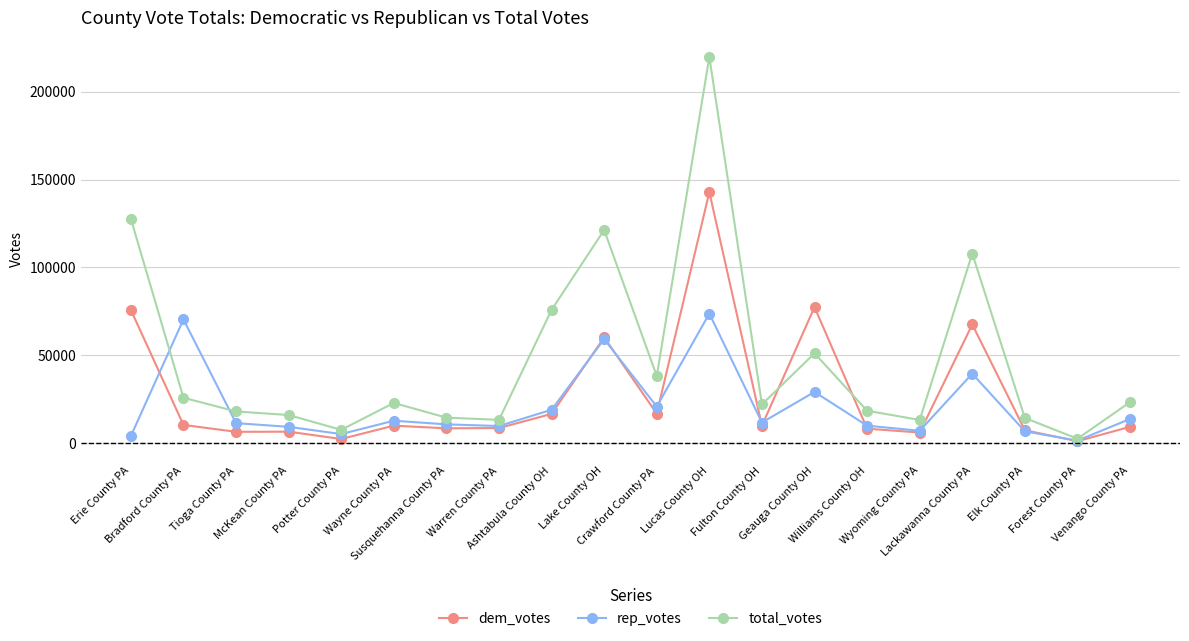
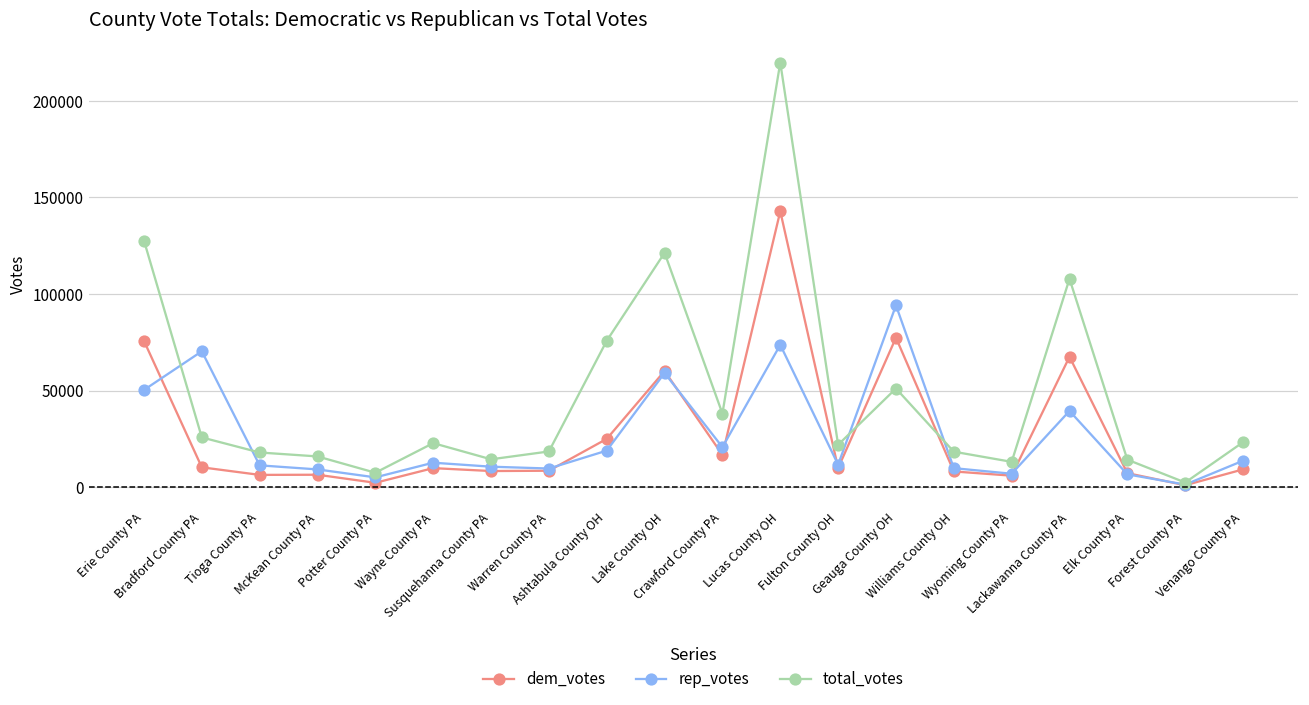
  {
    "dem_votes": {
      "Erie County PA": 76000,
      "Bradford County PA": 10000,
      "Tioga County PA": 6000,
      "McKean County PA": 6000,
      "Potter County PA": 2000,
      "Wayne County PA": 10000,
      "Susquehanna County PA": 8000,
-     "Ashtabula County OH": 17000,
+     "Ashtabula County OH": 25000,
      "Crawford County PA": 17000,
      "Lucas County OH": 143000,
      "Fulton County OH": 10000,
      "Geauga County OH": 77000,
      "Williams County OH": 8000,
      "Lackawanna County PA": 68000,
      "Venango County PA": 9000
    },
    "rep_votes": {
-     "Erie County PA": 4000,
+     "Erie County PA": 50000,
      "Bradford County PA": 70000,
      "Tioga County PA": 11000,
      "McKean County PA": 9000,
      "Potter County PA": 5000,
      "Wayne County PA": 13000,
      "Susquehanna County PA": 11000,
      "Ashtabula County OH": 19000,
      "Crawford County PA": 21000,
      "Lucas County OH": 74000,
      "Fulton County OH": 12000,
-     "Geauga County OH": 29000,
+     "Geauga County OH": 94000,
      "Williams County OH": 10000,
      "Lackawanna County PA": 39000,
      "Venango County PA": 14000
    },
    "total_votes": {
      "Erie County PA": 128000,
      "Bradford County PA": 26000,
      "Tioga County PA": 18000,
      "McKean County PA": 16000,
      "Potter County PA": 8000,
      "Wayne County PA": 23000,
      "Susquehanna County PA": 14000,
-     "Warren County PA": 13000,
+     "Warren County PA": 19000,
      "Ashtabula County OH": 76000,
      "Lake County OH": 121000,
      "Crawford County PA": 38000,
      "Lucas County OH": 220000,
      "Fulton County OH": 22000,
      "Geauga County OH": 51000,
      "Williams County OH": 18000,
      "Wyoming County PA": 13000,
      "Lackawanna County PA": 108000,
      "Elk County PA": 14000,
      "Venango County PA": 23000
    }
  }
